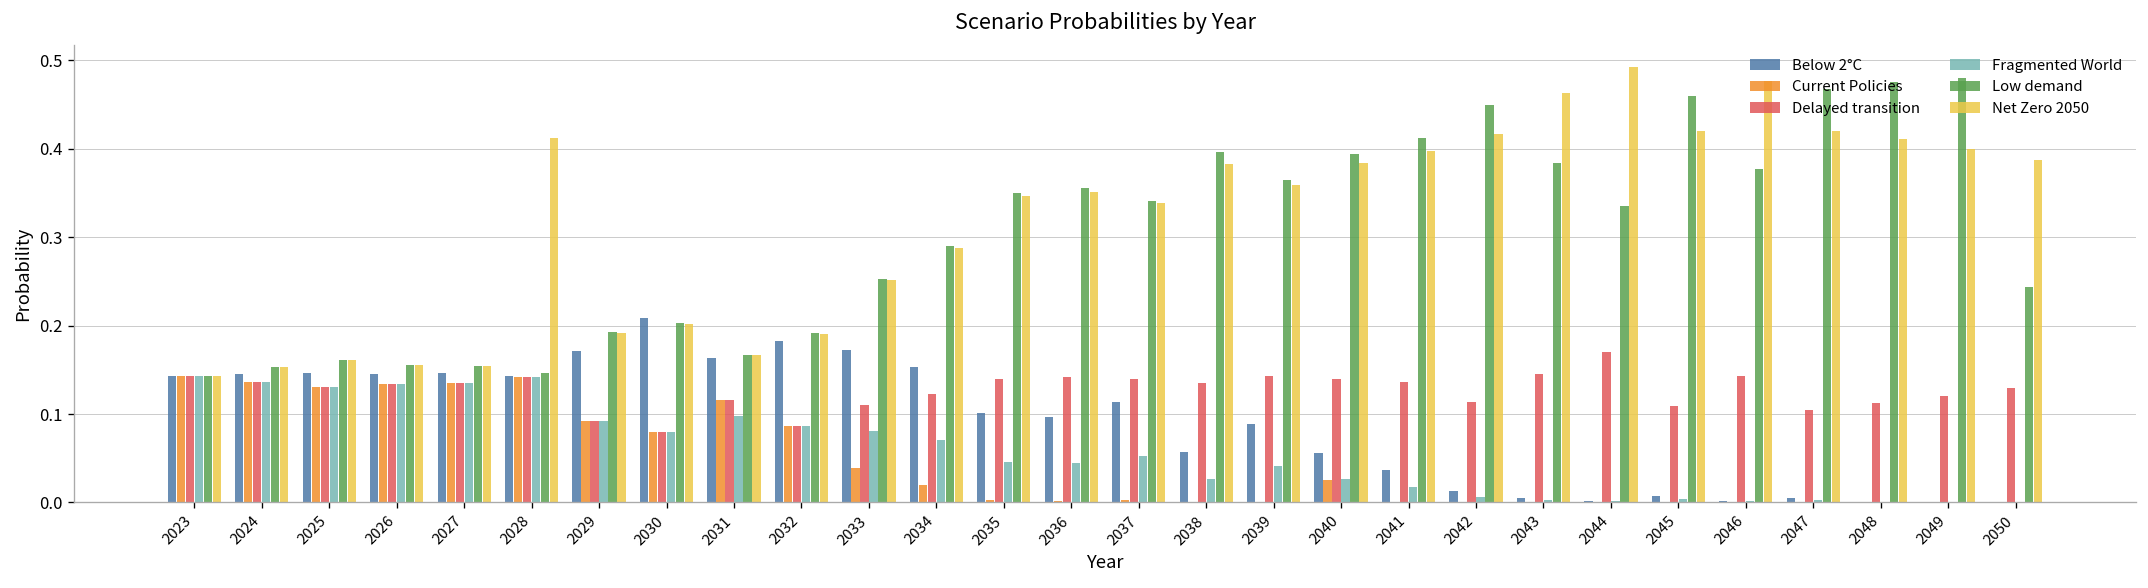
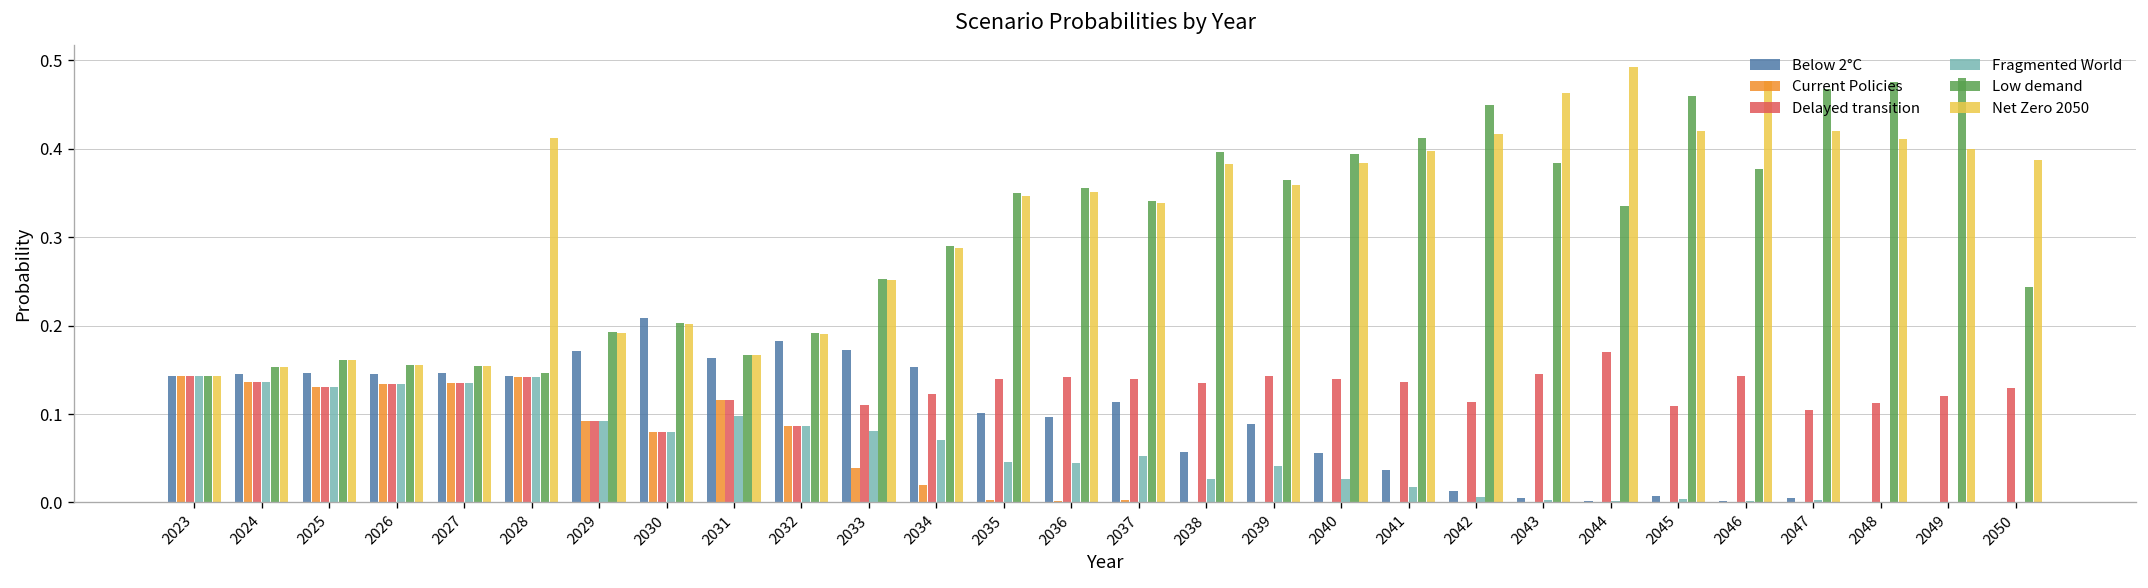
  {
    "Below 2°C": {
      "2023": 0.14,
      "2024": 0.14,
      "2025": 0.15,
      "2026": 0.15,
      "2027": 0.15,
      "2028": 0.14,
      "2029": 0.17,
      "2030": 0.21,
      "2031": 0.16,
      "2032": 0.18,
      "2033": 0.17,
      "2034": 0.15,
      "2035": 0.10,
      "2036": 0.10,
      "2037": 0.11,
      "2038": 0.06,
      "2039": 0.09,
      "2040": 0.06,
      "2041": 0.04,
      "2042": 0.01,
      "2043": 0.01,
      "2045": 0.01,
      "2047": 0.00
    },
    "Current Policies": {
      "2023": 0.14,
      "2024": 0.14,
      "2025": 0.13,
      "2026": 0.13,
      "2027": 0.13,
      "2028": 0.14,
      "2029": 0.09,
      "2030": 0.08,
      "2031": 0.12,
      "2032": 0.09,
      "2033": 0.04,
      "2034": 0.02,
-     "2040": 0.03
+     "2040": 0.00
    },
    "Delayed transition": {
      "2023": 0.14,
      "2024": 0.14,
      "2025": 0.13,
      "2026": 0.13,
      "2027": 0.13,
      "2028": 0.14,
      "2029": 0.09,
      "2030": 0.08,
      "2031": 0.12,
      "2032": 0.09,
      "2033": 0.11,
      "2034": 0.12,
      "2035": 0.14,
      "2036": 0.14,
      "2037": 0.14,
      "2038": 0.14,
      "2039": 0.14,
      "2040": 0.14,
      "2041": 0.14,
      "2042": 0.11,
      "2043": 0.15,
      "2044": 0.17,
      "2045": 0.11,
      "2046": 0.14,
      "2047": 0.10,
      "2048": 0.11,
      "2049": 0.12,
      "2050": 0.13
    },
    "Fragmented World": {
      "2023": 0.14,
      "2024": 0.14,
      "2025": 0.13,
      "2026": 0.13,
      "2027": 0.13,
      "2028": 0.14,
      "2029": 0.09,
      "2030": 0.08,
      "2031": 0.10,
      "2032": 0.09,
      "2033": 0.08,
      "2034": 0.07,
      "2035": 0.05,
      "2036": 0.04,
      "2037": 0.05,
      "2038": 0.03,
      "2039": 0.04,
      "2040": 0.03,
      "2041": 0.02,
      "2042": 0.01,
      "2045": 0.00
    },
    "Low demand": {
      "2023": 0.14,
      "2024": 0.15,
      "2025": 0.16,
      "2026": 0.16,
      "2027": 0.15,
      "2028": 0.15,
      "2029": 0.19,
      "2030": 0.20,
      "2031": 0.17,
      "2032": 0.19,
      "2033": 0.25,
      "2034": 0.29,
      "2035": 0.35,
      "2036": 0.35,
      "2037": 0.34,
      "2038": 0.40,
      "2039": 0.36,
      "2040": 0.39,
      "2041": 0.41,
      "2042": 0.45,
      "2043": 0.38,
      "2044": 0.33,
      "2045": 0.46,
      "2046": 0.38,
      "2047": 0.47,
      "2048": 0.48,
      "2049": 0.48,
      "2050": 0.24
    },
    "Net Zero 2050": {
      "2023": 0.14,
      "2024": 0.15,
      "2025": 0.16,
      "2026": 0.15,
      "2027": 0.15,
      "2028": 0.41,
      "2029": 0.19,
      "2030": 0.20,
      "2031": 0.17,
      "2032": 0.19,
      "2033": 0.25,
      "2034": 0.29,
      "2035": 0.35,
      "2036": 0.35,
      "2037": 0.34,
      "2038": 0.38,
      "2039": 0.36,
      "2040": 0.38,
      "2041": 0.40,
      "2042": 0.42,
      "2043": 0.46,
      "2044": 0.49,
      "2045": 0.42,
      "2046": 0.48,
      "2047": 0.42,
      "2048": 0.41,
      "2049": 0.40,
      "2050": 0.39
    }
  }
